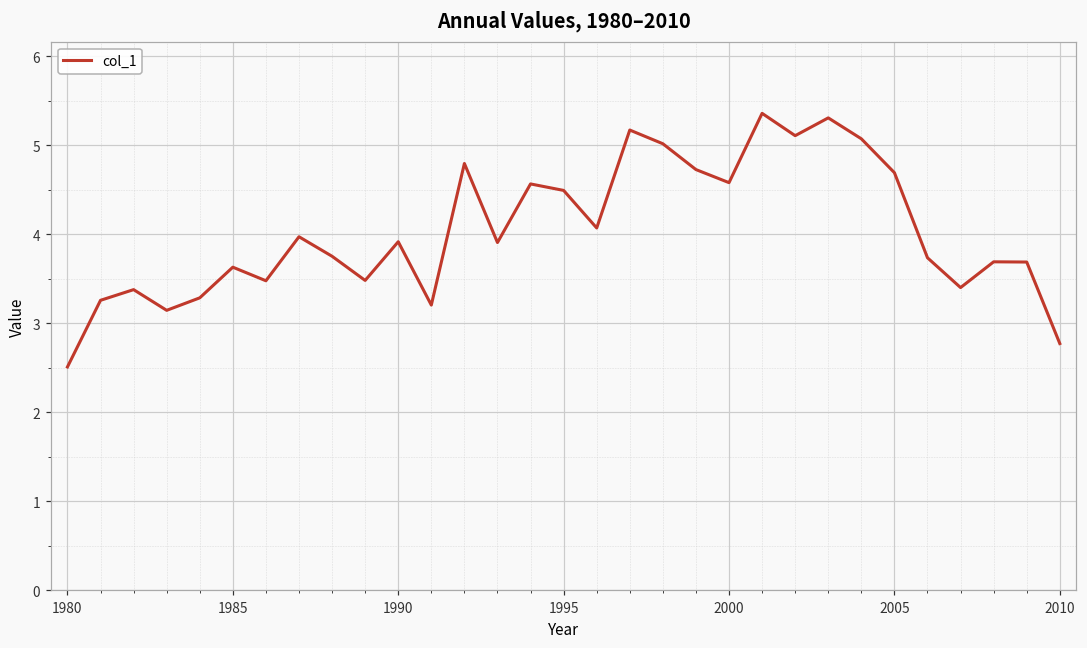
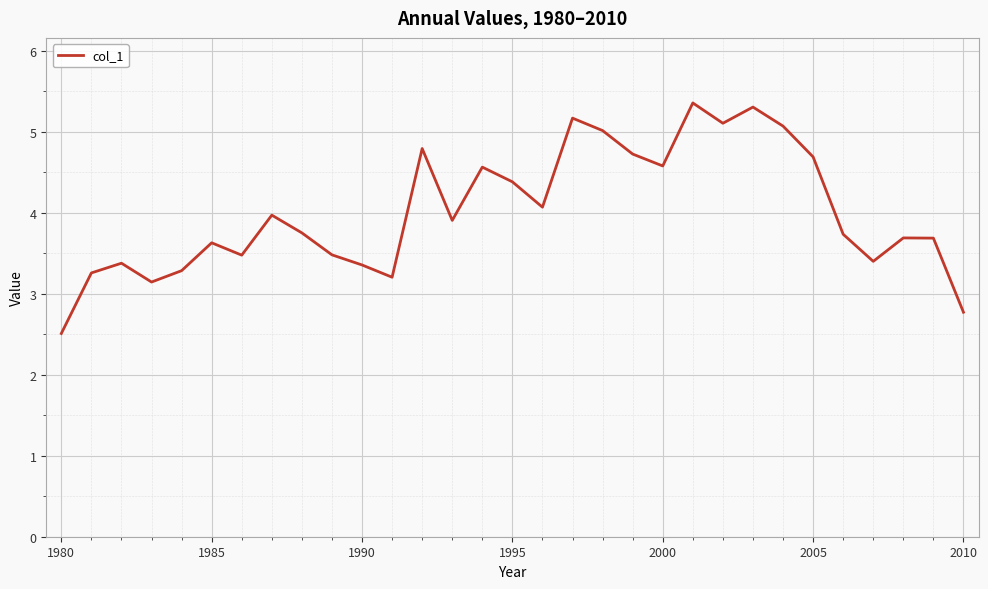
  {
    "1980": 2.5,
    "1985": 3.6,
-   "1990": 3.9,
-   "1995": 4.5,
+   "1990": 3.4,
+   "1995": 4.4,
    "2000": 4.6,
    "2005": 4.7,
    "2010": 2.8
  }
